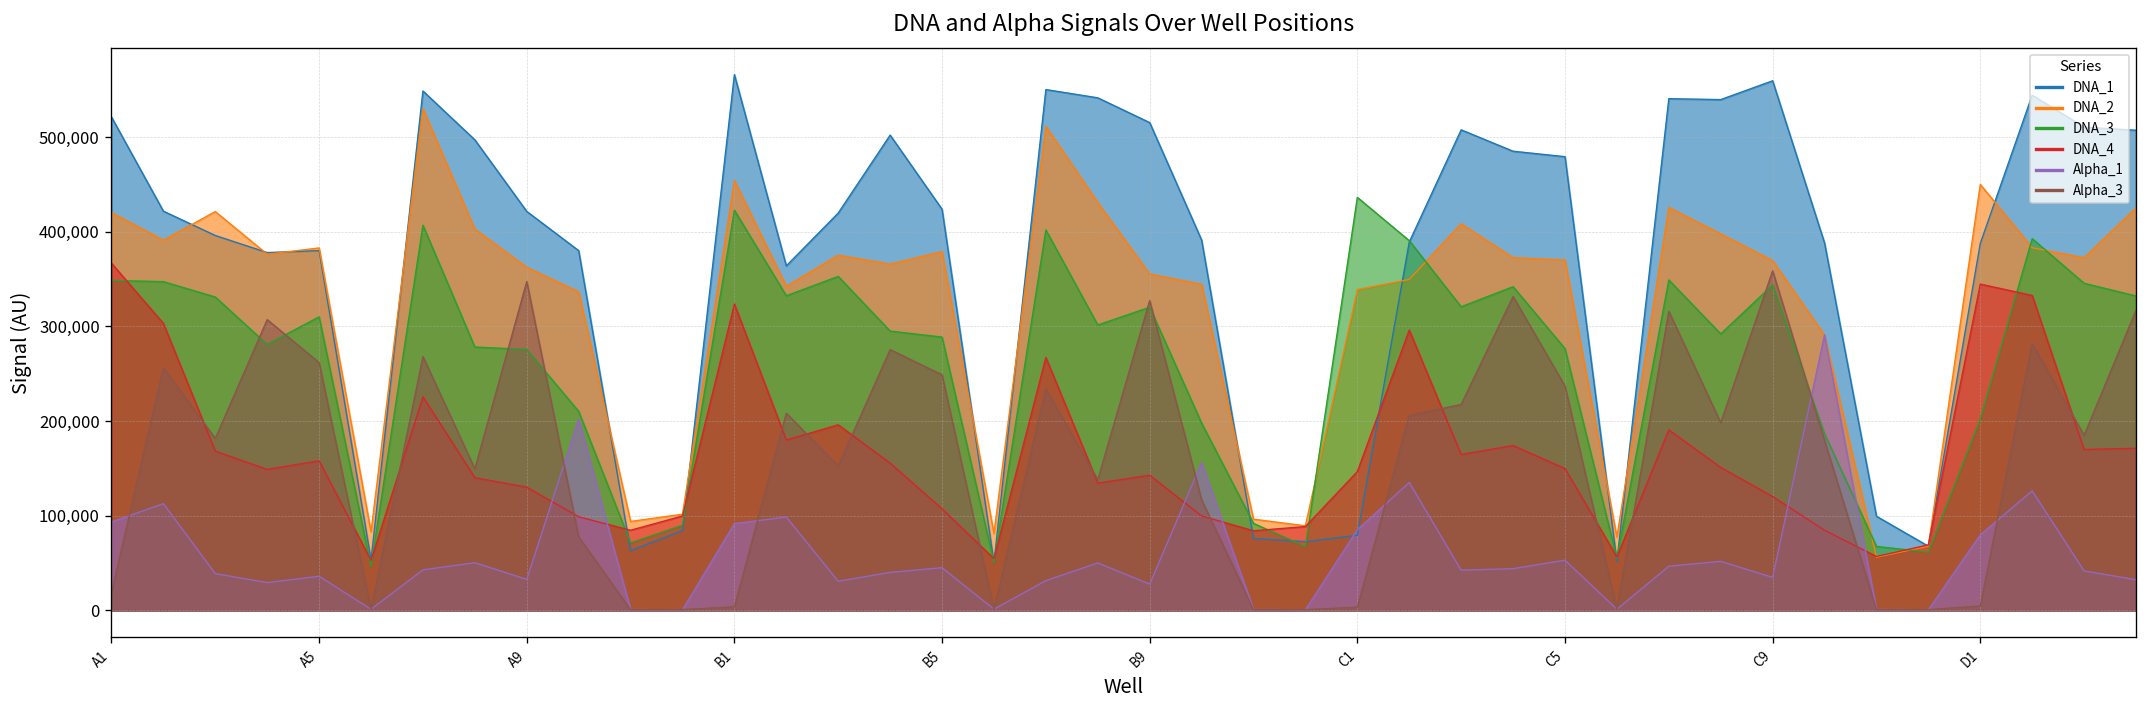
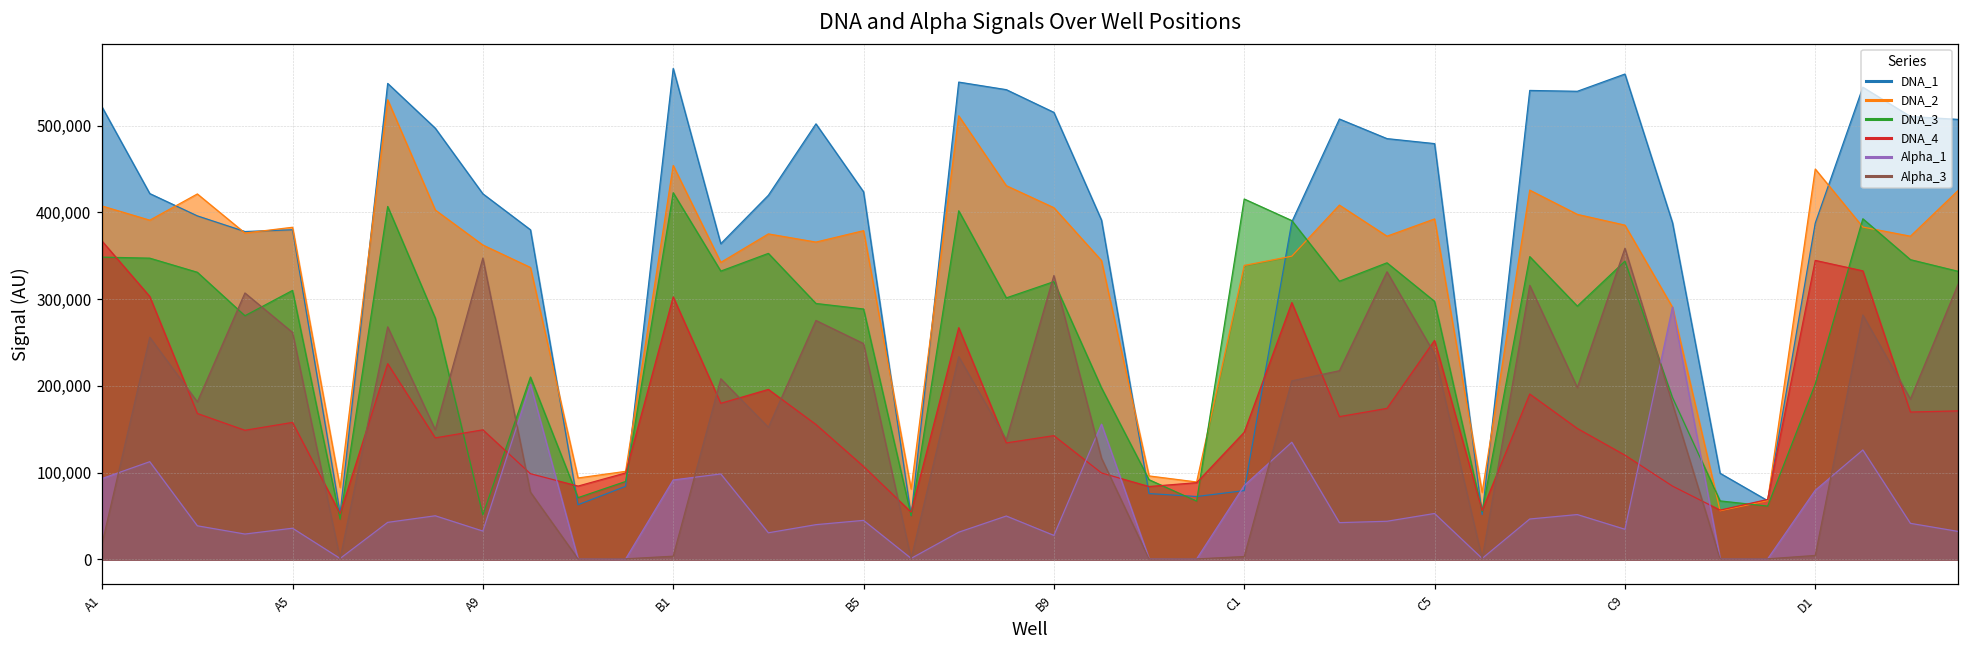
  {
    "DNA_1": {
      "A1": "520,000",
      "A9": "420,000",
      "B1": "570,000",
      "B5": "420,000",
      "B9": "520,000",
      "C1": "80,000",
      "C5": "480,000",
      "C9": "560,000",
      "D1": "390,000"
    },
    "DNA_2": {
-     "A1": "420,000",
+     "A1": "410,000",
      "A9": "360,000",
      "B1": "450,000",
      "B5": "380,000",
-     "B9": "360,000",
+     "B9": "410,000",
      "C1": "340,000",
-     "C5": "370,000",
-     "C9": "370,000",
+     "C5": "390,000",
+     "C9": "390,000",
      "D1": "450,000"
    },
    "DNA_3": {
      "A1": "350,000",
      "A5": "310,000",
-     "A9": "280,000",
+     "A9": "50,000",
      "B1": "420,000",
      "B5": "290,000",
      "B9": "320,000",
-     "C1": "440,000",
-     "C5": "280,000",
+     "C1": "420,000",
+     "C5": "300,000",
      "C9": "340,000",
      "D1": "200,000"
    },
    "DNA_4": {
      "A1": "370,000",
      "A5": "160,000",
-     "A9": "130,000",
-     "B1": "320,000",
+     "A9": "150,000",
+     "B1": "300,000",
      "B5": "110,000",
      "B9": "140,000",
      "C1": "150,000",
-     "C5": "150,000",
+     "C5": "250,000",
      "C9": "120,000",
      "D1": "340,000"
    },
    "Alpha_1": {
      "A1": "90,000",
      "A5": "40,000",
      "A9": "30,000",
      "B1": "90,000",
      "B5": "50,000",
      "B9": "30,000",
      "C1": "90,000",
      "C5": "50,000",
      "C9": "30,000",
      "D1": "80,000"
    },
    "Alpha_3": {
      "A1": "20,000",
      "A5": "260,000",
      "A9": "350,000",
      "B1": "0",
      "B5": "250,000",
      "B9": "330,000",
      "C1": "0",
      "C5": "240,000",
      "C9": "360,000",
      "D1": "0"
    }
  }
